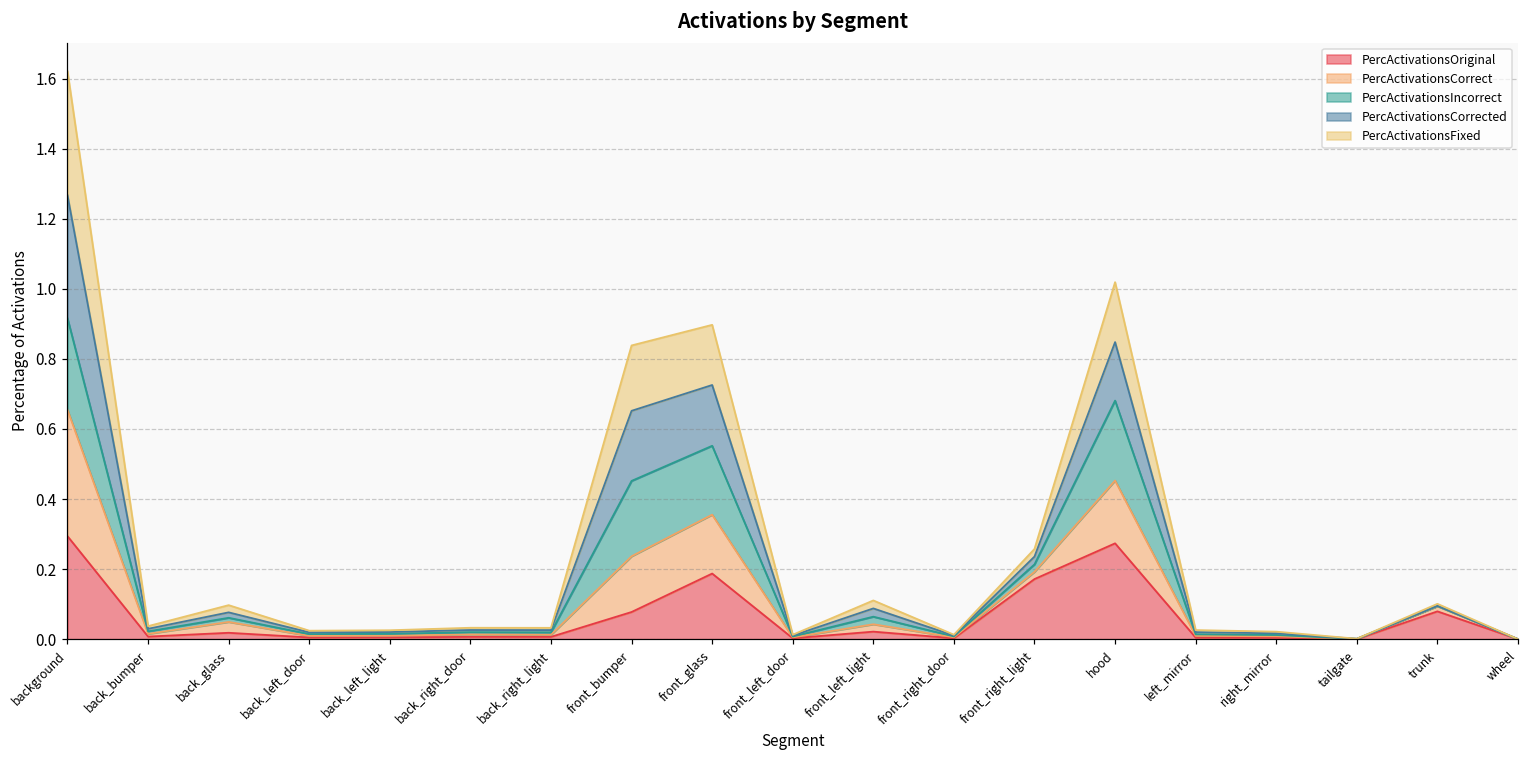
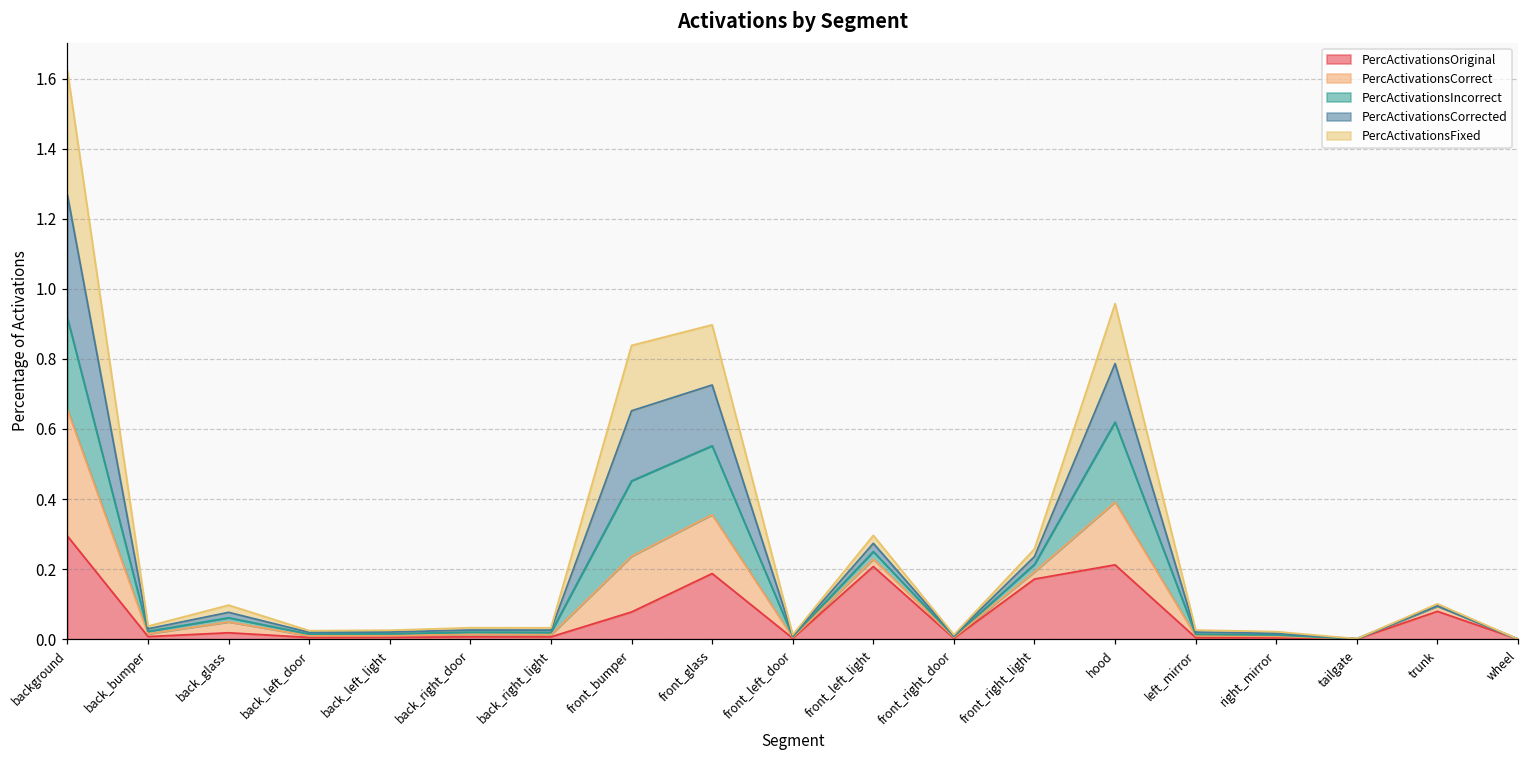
  {
    "PercActivationsOriginal": {
      "background": 0.29,
      "back_glass": 0.02,
      "front_bumper": 0.08,
      "front_glass": 0.19,
-     "front_left_light": 0.02,
+     "front_left_light": 0.21,
      "front_right_light": 0.17,
-     "hood": 0.27,
+     "hood": 0.21,
      "trunk": 0.08
    }
  }
